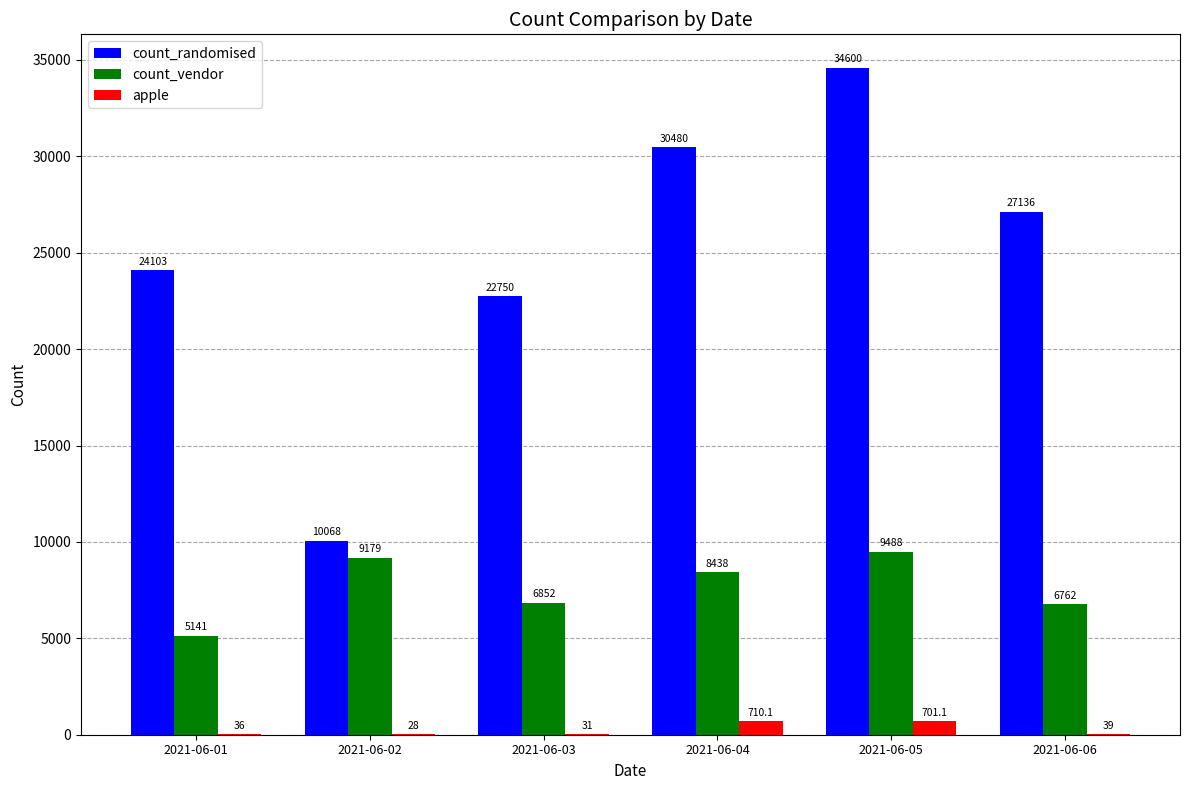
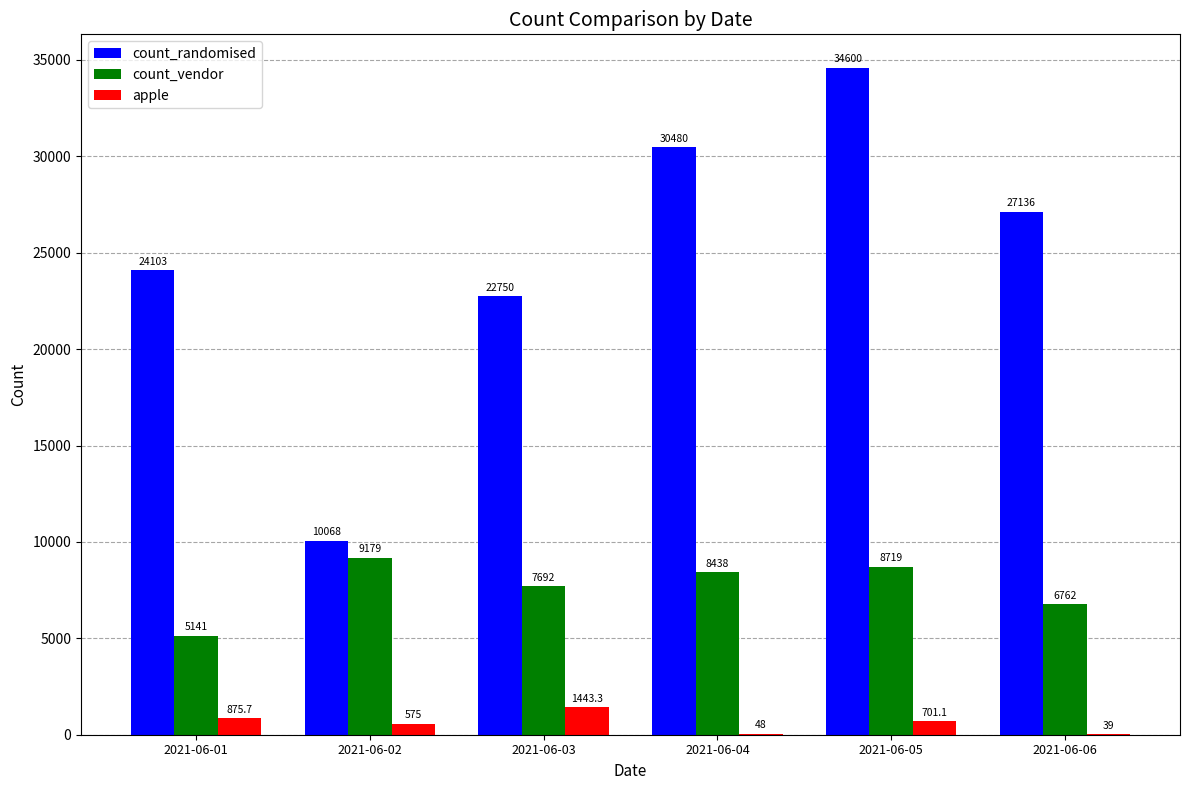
  {
    "count_randomised": {
      "2021-06-01": 24103,
      "2021-06-02": 10068,
      "2021-06-03": 22750,
      "2021-06-04": 30480,
      "2021-06-05": 34600,
      "2021-06-06": 27136
    },
    "count_vendor": {
      "2021-06-01": 5141,
      "2021-06-02": 9179,
-     "2021-06-03": 6852,
+     "2021-06-03": 7692,
      "2021-06-04": 8438,
-     "2021-06-05": 9488,
+     "2021-06-05": 8719,
      "2021-06-06": 6762
    },
    "apple": {
-     "2021-06-01": 36,
-     "2021-06-02": 28,
-     "2021-06-03": 31,
-     "2021-06-04": 710.1,
+     "2021-06-01": 875.7,
+     "2021-06-02": 575,
+     "2021-06-03": 1443.3,
+     "2021-06-04": 48,
      "2021-06-05": 701.1,
      "2021-06-06": 39
    }
  }
